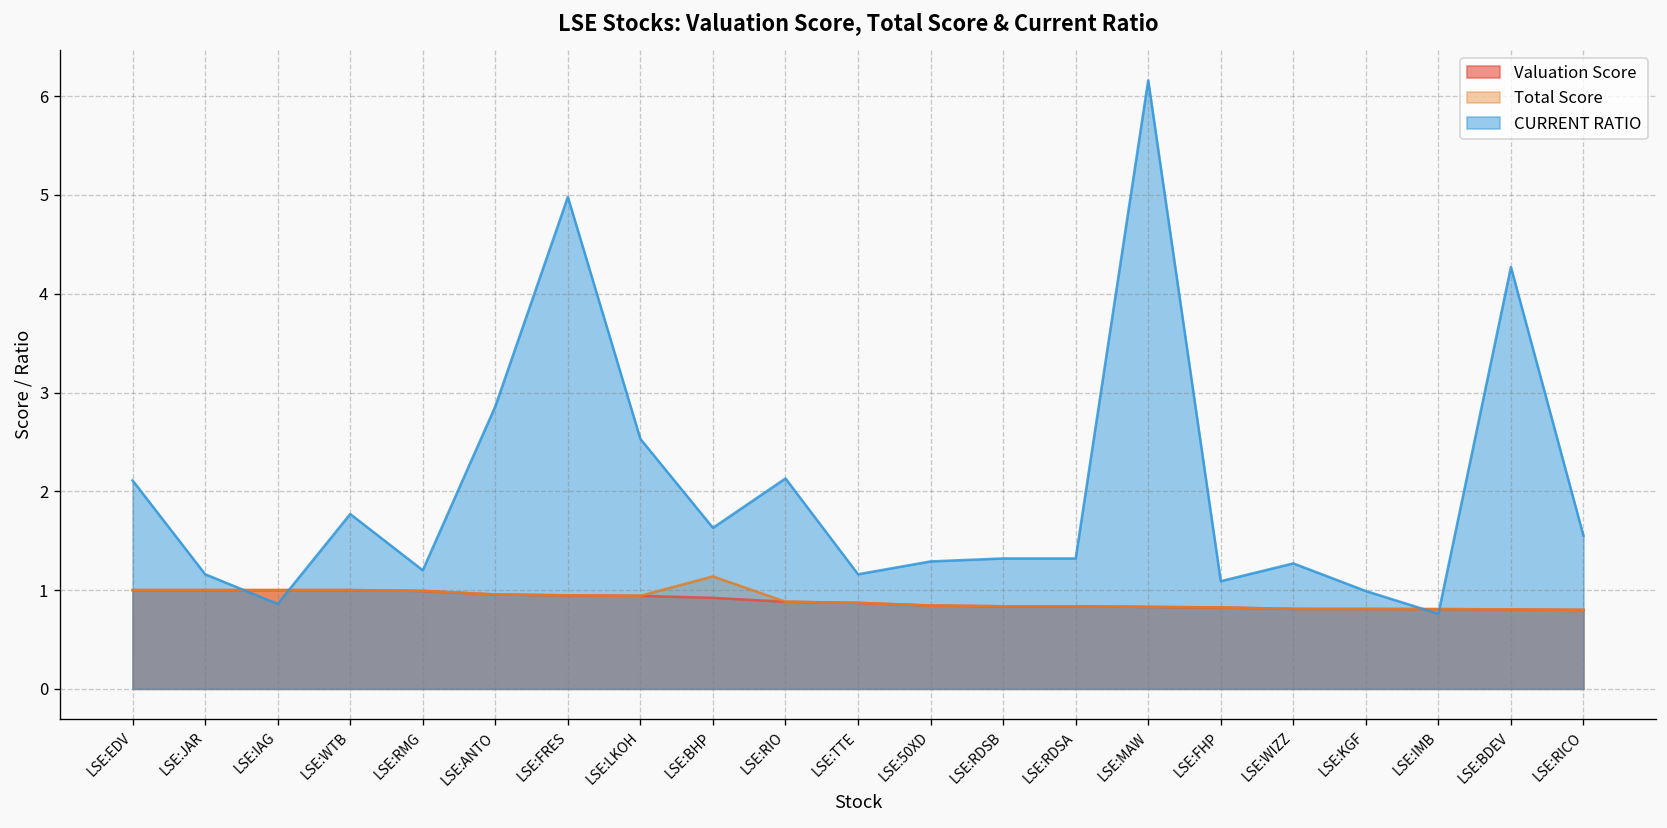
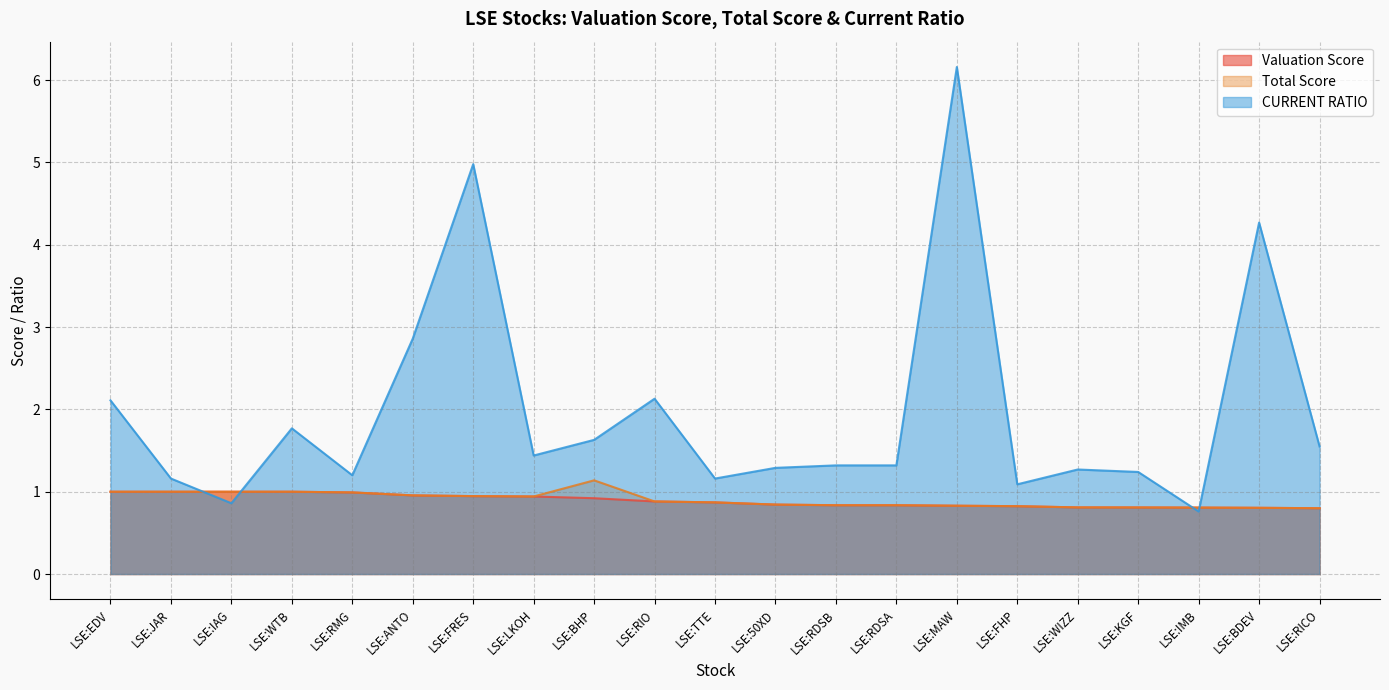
  {
    "CURRENT RATIO": {
      "LSE:EDV": 2.1,
      "LSE:JAR": 1.2,
      "LSE:IAG": 0.9,
      "LSE:WTB": 1.8,
      "LSE:RMG": 1.2,
      "LSE:ANTO": 2.9,
      "LSE:FRES": 5.0,
-     "LSE:LKOH": 2.5,
+     "LSE:LKOH": 1.4,
      "LSE:BHP": 1.6,
      "LSE:RIO": 2.1,
      "LSE:TTE": 1.2,
      "LSE:50XD": 1.3,
      "LSE:RDSB": 1.3,
      "LSE:RDSA": 1.3,
      "LSE:MAW": 6.2,
      "LSE:FHP": 1.1,
      "LSE:WIZZ": 1.3,
-     "LSE:KGF": 1.0,
+     "LSE:KGF": 1.2,
      "LSE:IMB": 0.8,
      "LSE:BDEV": 4.3,
      "LSE:RICO": 1.6
    }
  }
